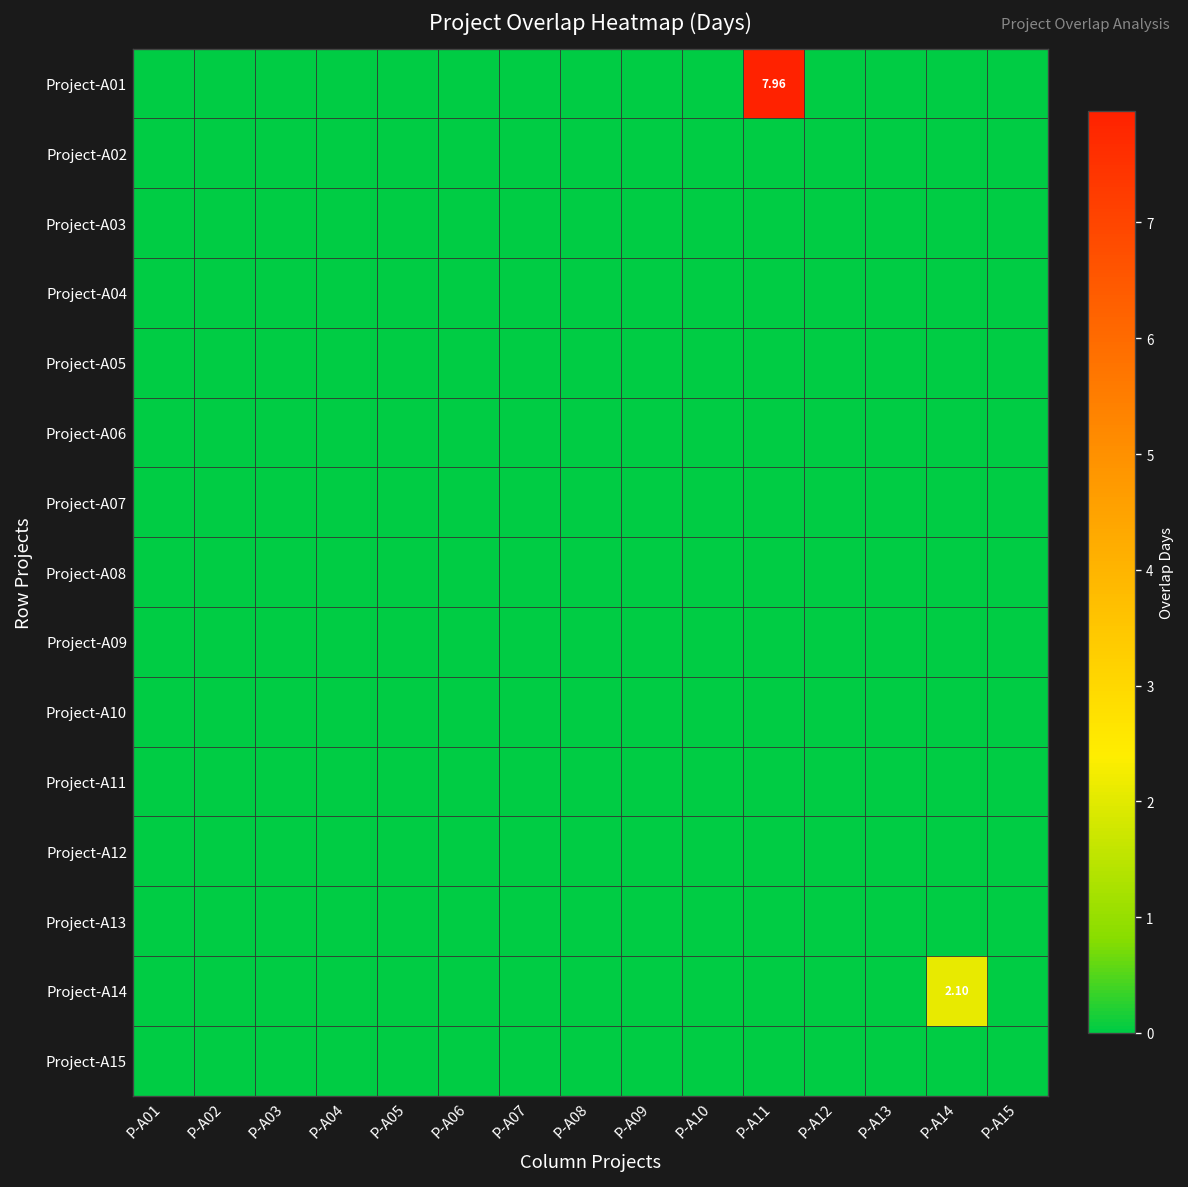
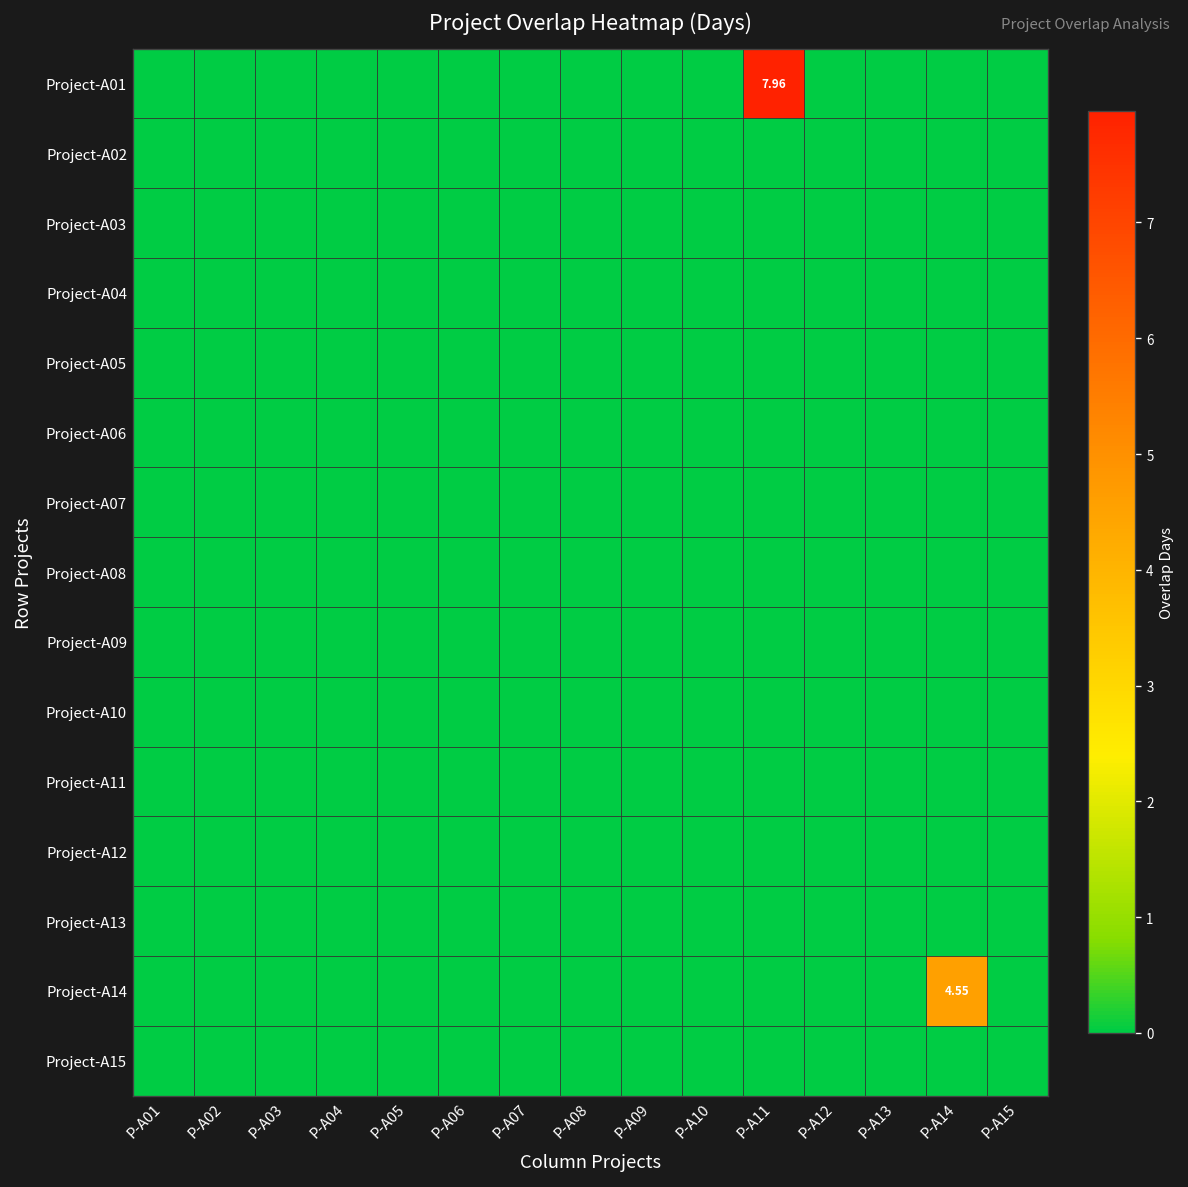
  {
    "Project-A01": {
      "P-A11": 7.96
    },
    "Project-A14": {
-     "P-A14": 2.10
+     "P-A14": 4.55
    }
  }
